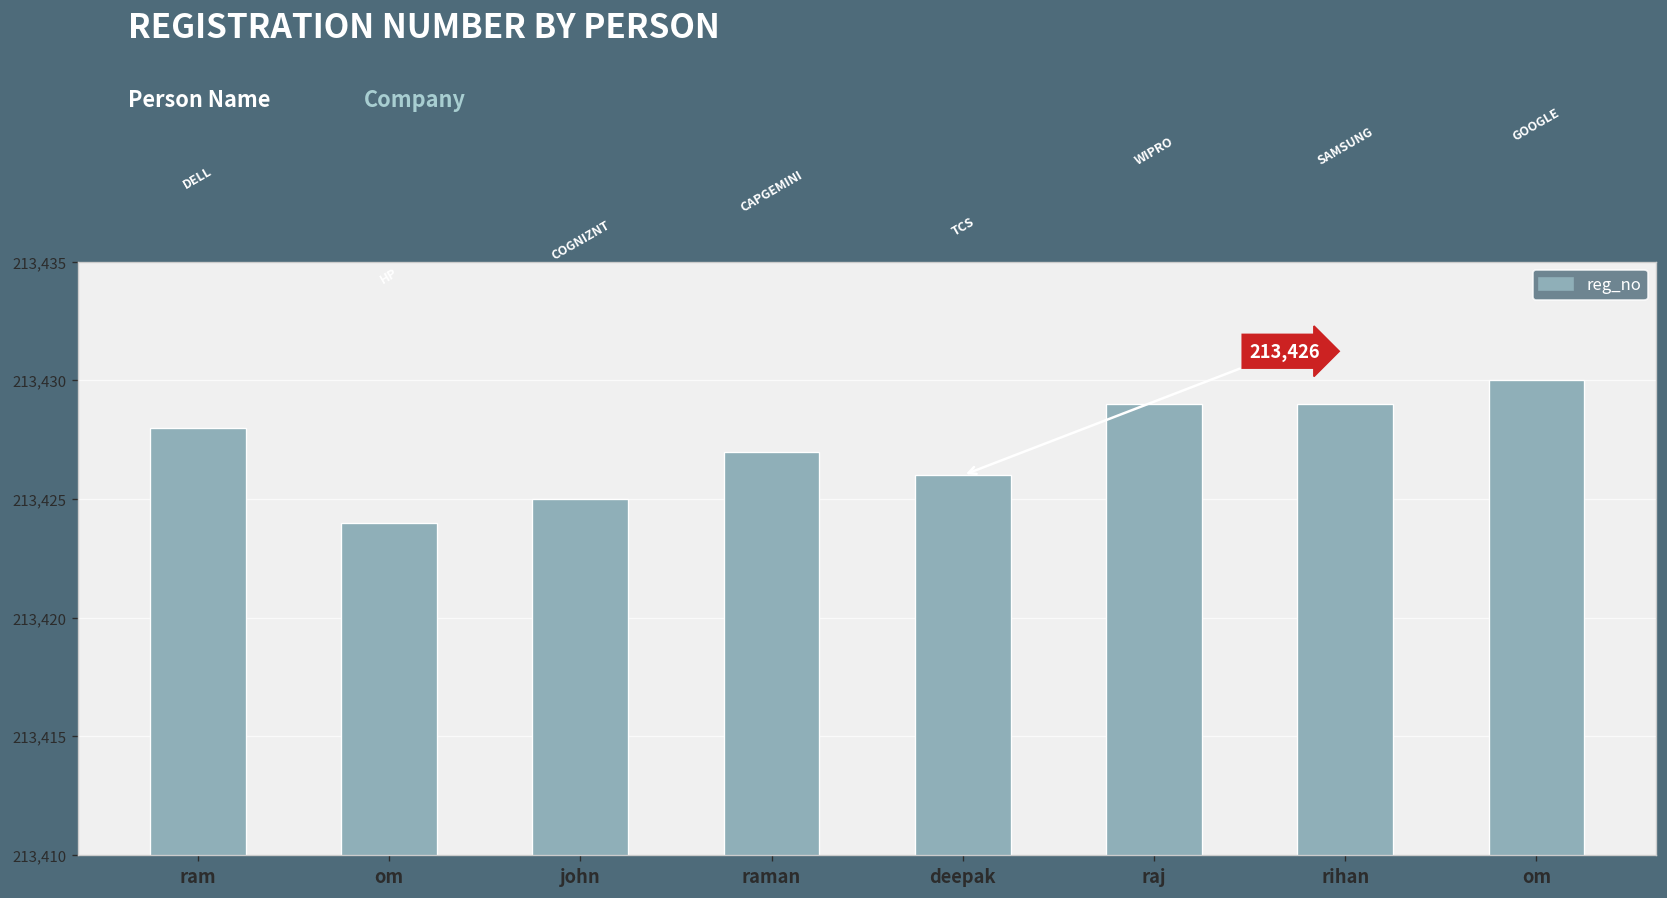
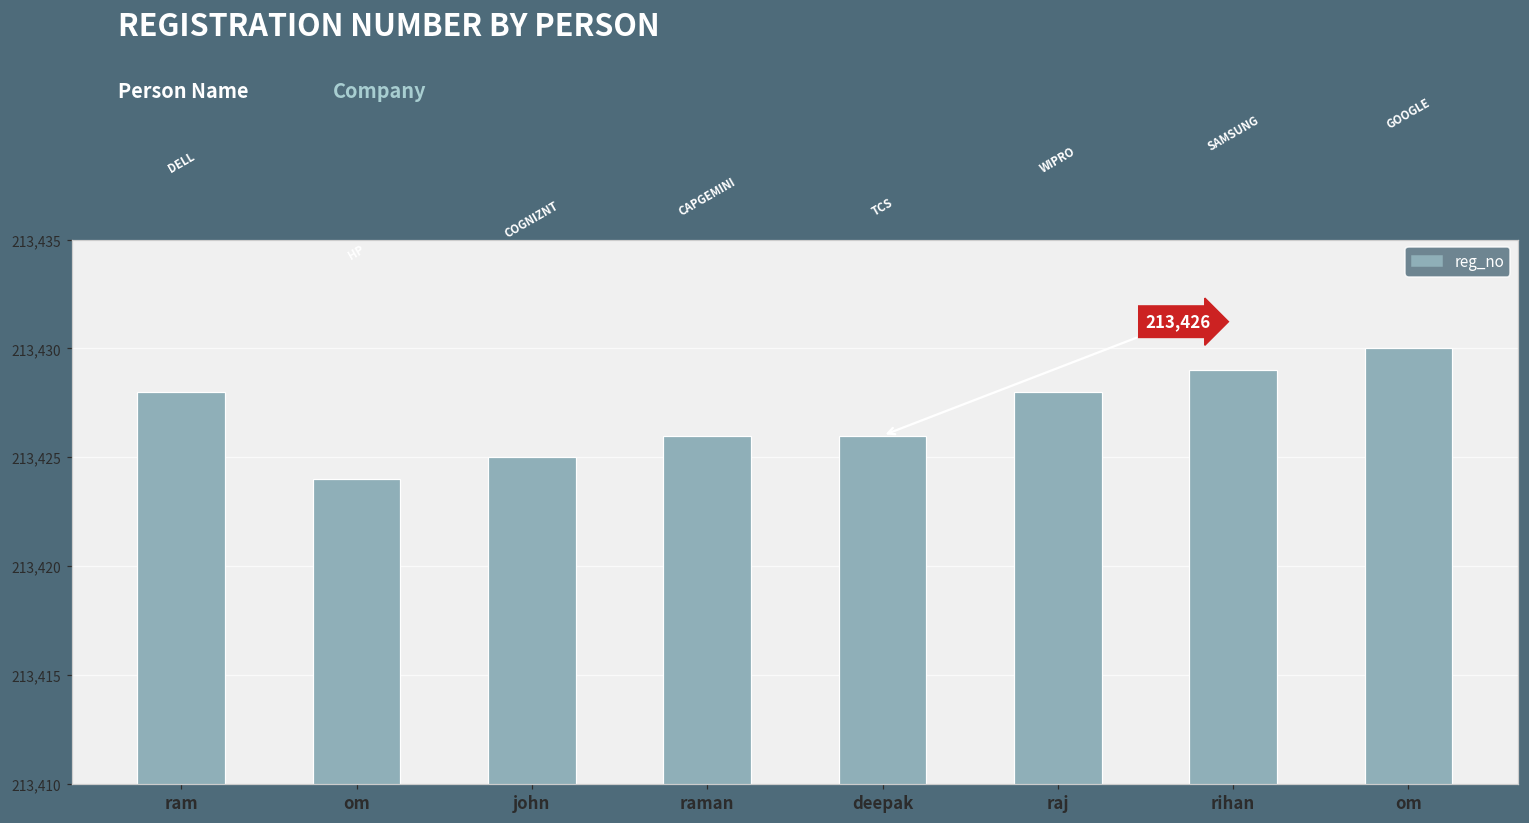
  {
    "ram": "213,428",
    "john": "213,425",
-   "raman": "213,427",
+   "raman": "213,426",
    "deepak": "213,426",
-   "raj": "213,429",
+   "raj": "213,428",
    "rihan": "213,429"
  }
